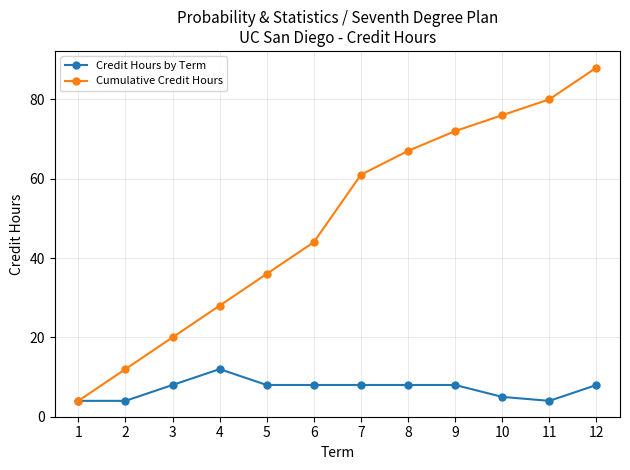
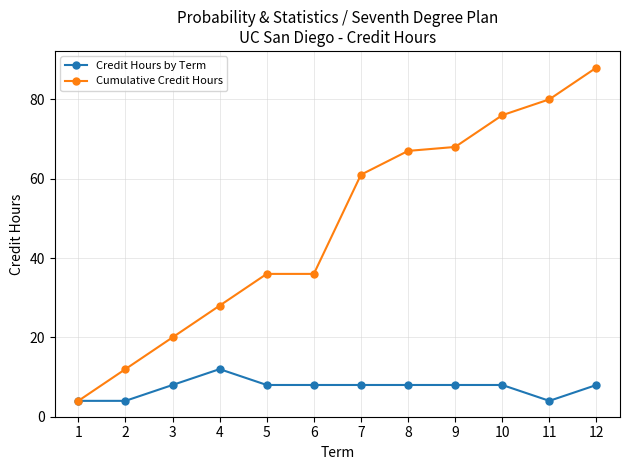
  {
    "Credit Hours by Term": {
      "2": 4,
      "3": 8,
      "4": 12,
      "5": 8,
      "6": 8,
      "7": 8,
      "8": 8,
      "9": 8,
-     "10": 5,
+     "10": 8,
      "11": 4,
      "12": 8
    },
    "Cumulative Credit Hours": {
      "2": 12,
      "3": 20,
      "4": 28,
      "5": 36,
-     "6": 44,
+     "6": 36,
      "7": 61,
      "8": 67,
-     "9": 72,
+     "9": 68,
      "10": 76,
      "11": 80,
      "12": 88
    }
  }
